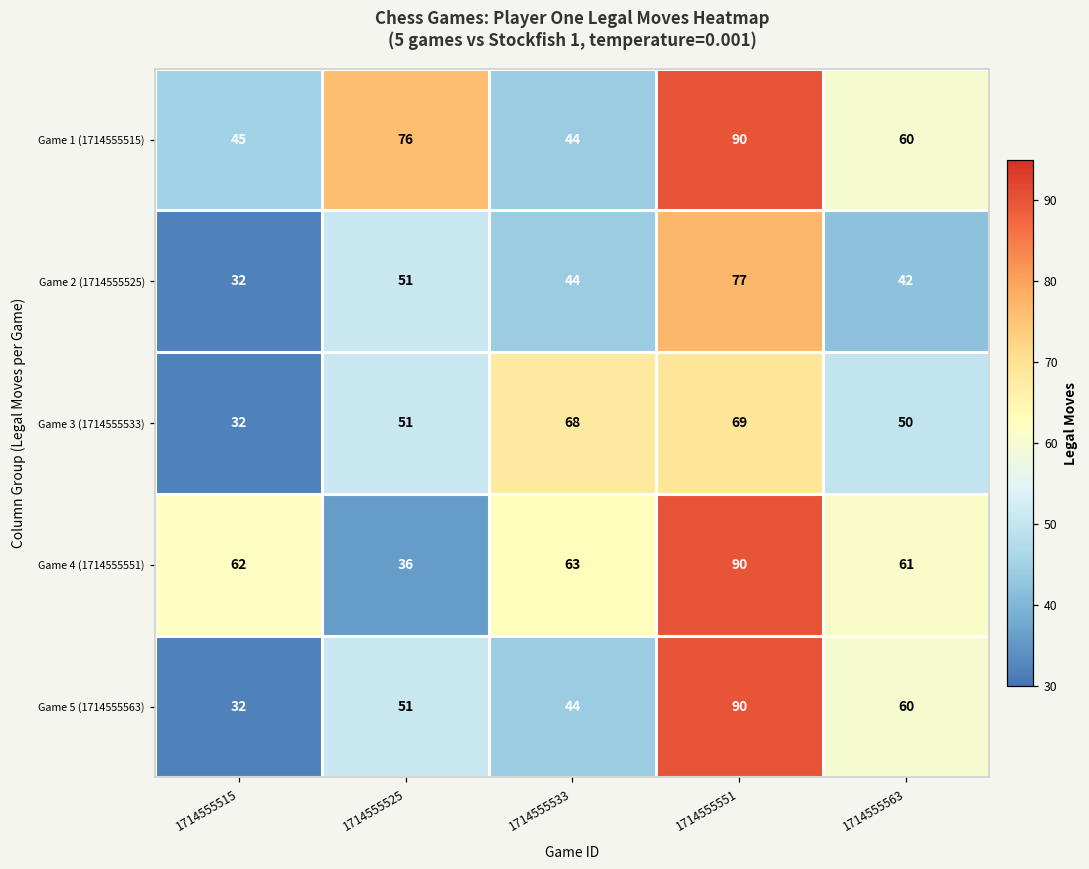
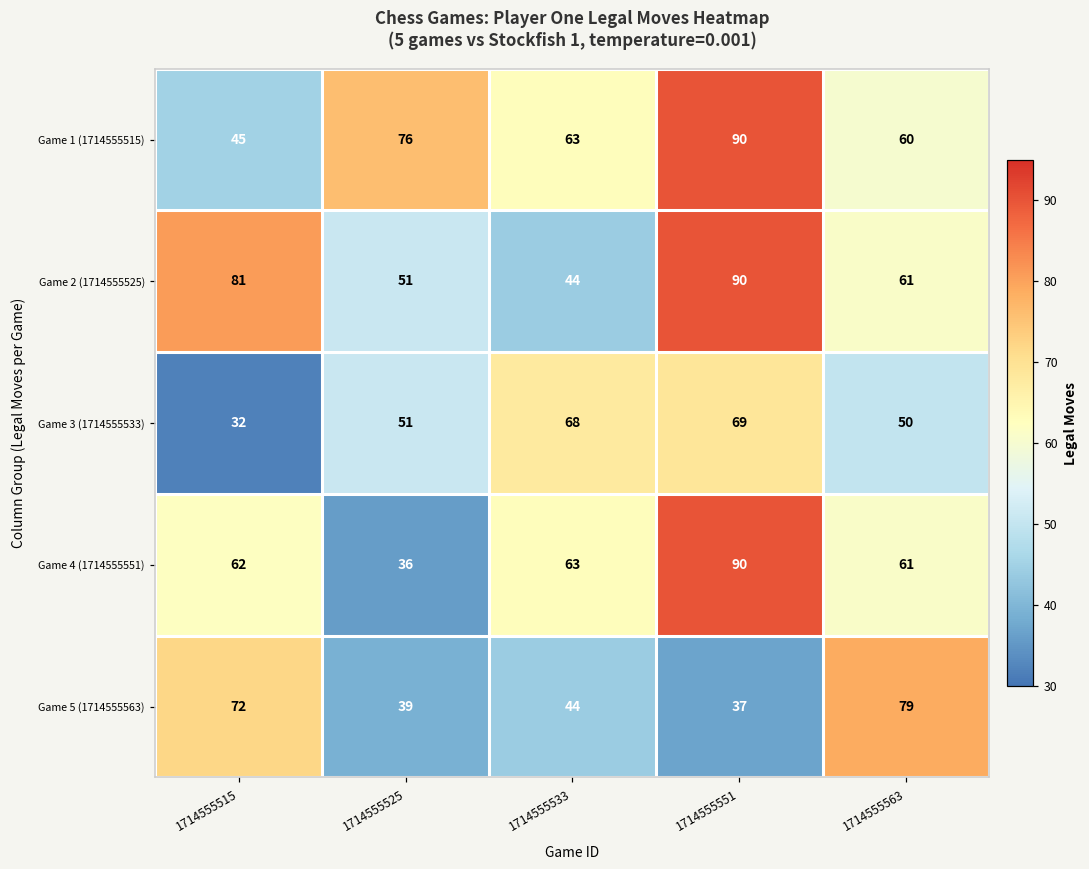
  {
    "Game 1 (1714555515)": {
      "1714555515": 45,
      "1714555525": 76,
-     "1714555533": 44,
+     "1714555533": 63,
      "1714555551": 90,
      "1714555563": 60
    },
    "Game 2 (1714555525)": {
-     "1714555515": 32,
+     "1714555515": 81,
      "1714555525": 51,
      "1714555533": 44,
-     "1714555551": 77,
-     "1714555563": 42
+     "1714555551": 90,
+     "1714555563": 61
    },
    "Game 3 (1714555533)": {
      "1714555515": 32,
      "1714555525": 51,
      "1714555533": 68,
      "1714555551": 69,
      "1714555563": 50
    },
    "Game 4 (1714555551)": {
      "1714555515": 62,
      "1714555525": 36,
      "1714555533": 63,
      "1714555551": 90,
      "1714555563": 61
    },
    "Game 5 (1714555563)": {
-     "1714555515": 32,
-     "1714555525": 51,
+     "1714555515": 72,
+     "1714555525": 39,
      "1714555533": 44,
-     "1714555551": 90,
-     "1714555563": 60
+     "1714555551": 37,
+     "1714555563": 79
    }
  }
